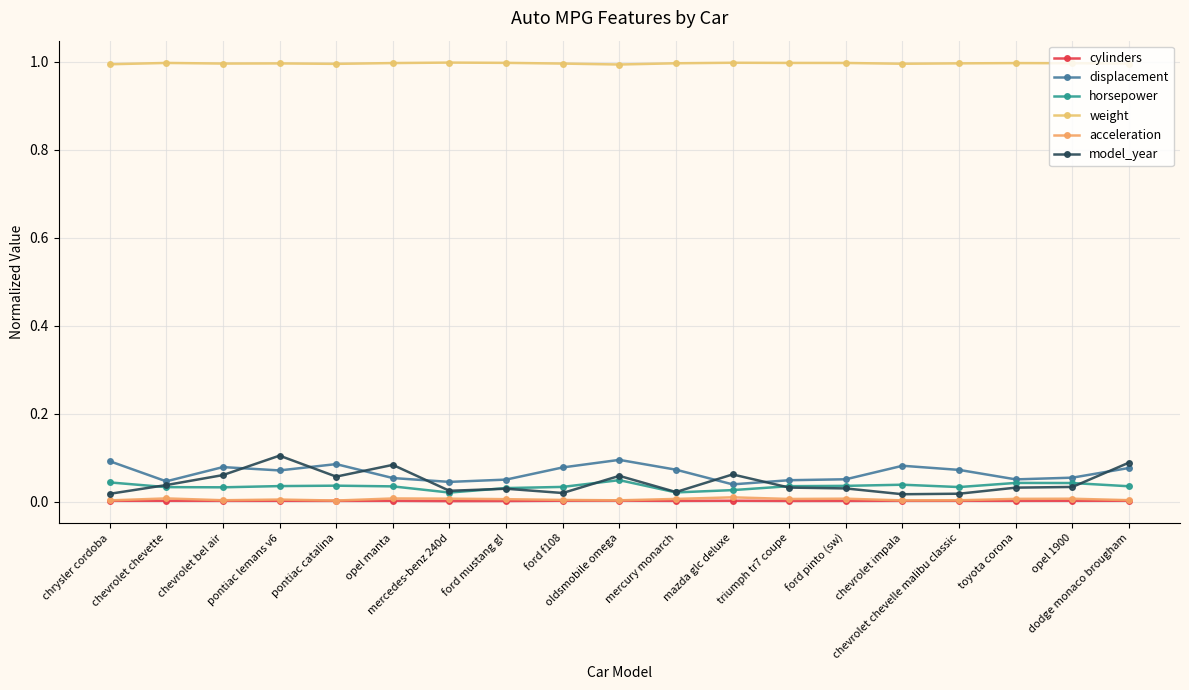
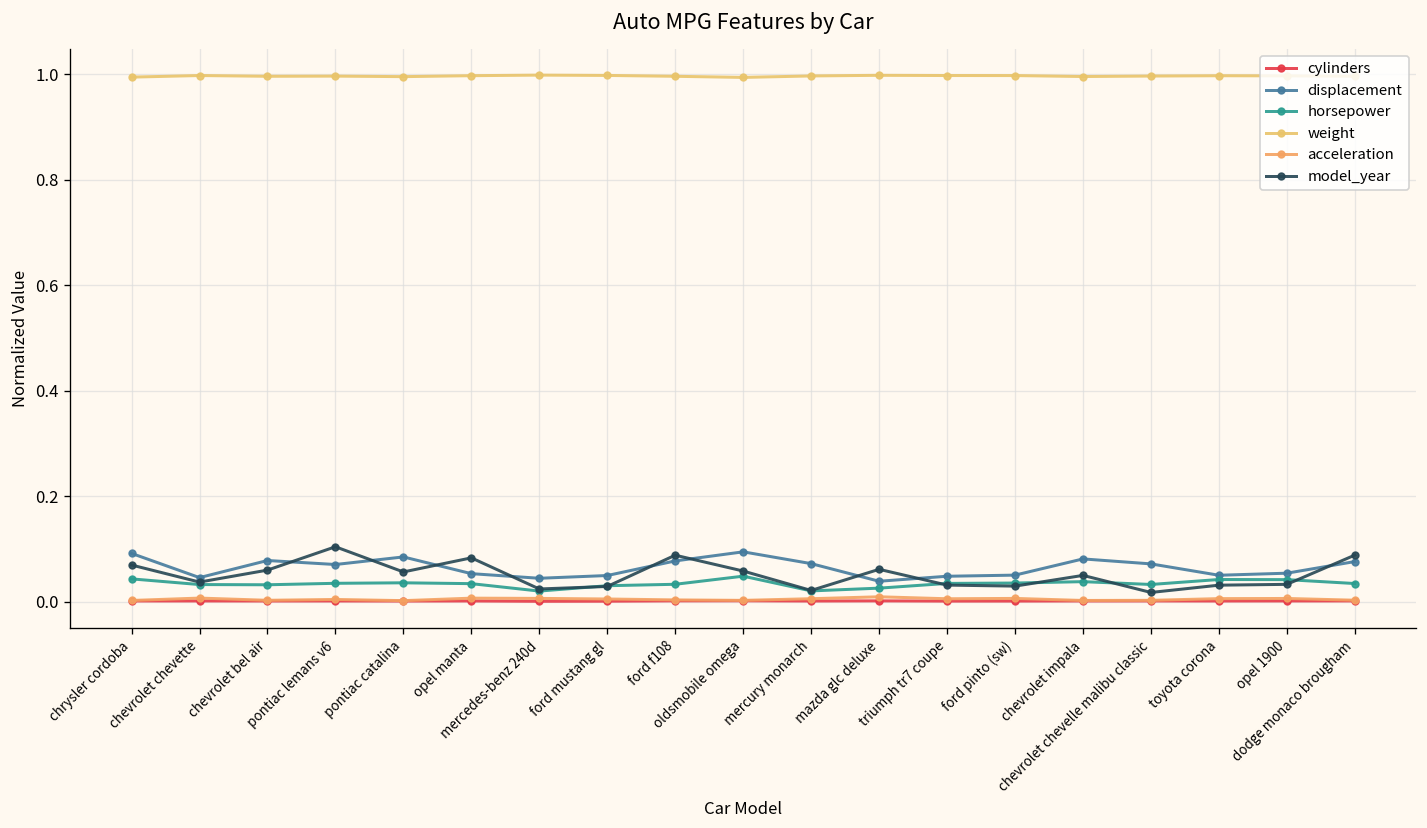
  {
    "cylinders": {
      "mazda glc deluxe": 0.00
    },
    "model_year": {
-     "chrysler cordoba": 0.02,
+     "chrysler cordoba": 0.07,
      "chevrolet bel air": 0.06,
      "pontiac lemans v6": 0.10,
      "pontiac catalina": 0.06,
      "opel manta": 0.08,
-     "ford f108": 0.02,
+     "ford f108": 0.09,
      "oldsmobile omega": 0.06,
      "mazda glc deluxe": 0.06,
-     "chevrolet impala": 0.02,
+     "chevrolet impala": 0.05,
      "chevrolet chevelle malibu classic": 0.02,
      "toyota corona": 0.03,
      "opel 1900": 0.03,
      "dodge monaco brougham": 0.09
    }
  }
